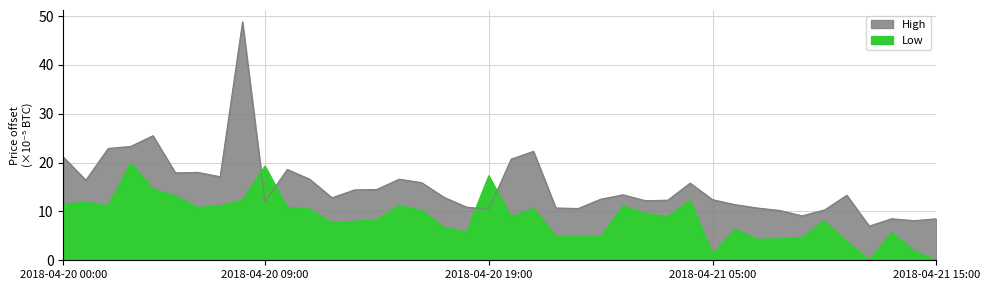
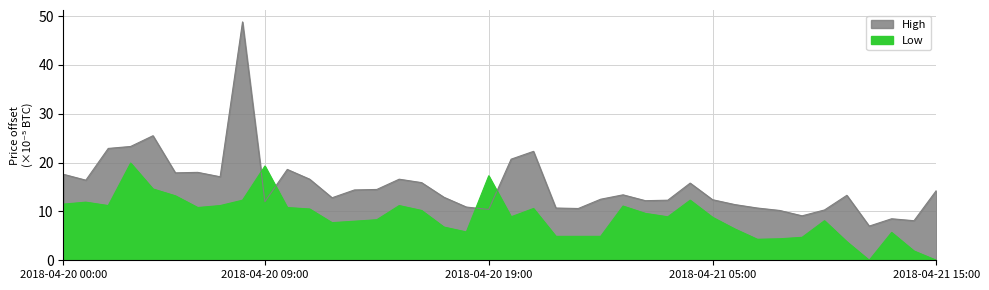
  {
    "High": {
-     "2018-04-20 00:00": 21,
+     "2018-04-20 00:00": 18,
      "2018-04-20 09:00": 12,
      "2018-04-20 19:00": 10,
      "2018-04-21 05:00": 12,
-     "2018-04-21 15:00": 9
+     "2018-04-21 15:00": 14
    },
    "Low": {
      "2018-04-20 00:00": 11,
      "2018-04-20 09:00": 19,
      "2018-04-20 19:00": 17,
-     "2018-04-21 05:00": 1,
+     "2018-04-21 05:00": 9,
      "2018-04-21 15:00": 0
    }
  }
